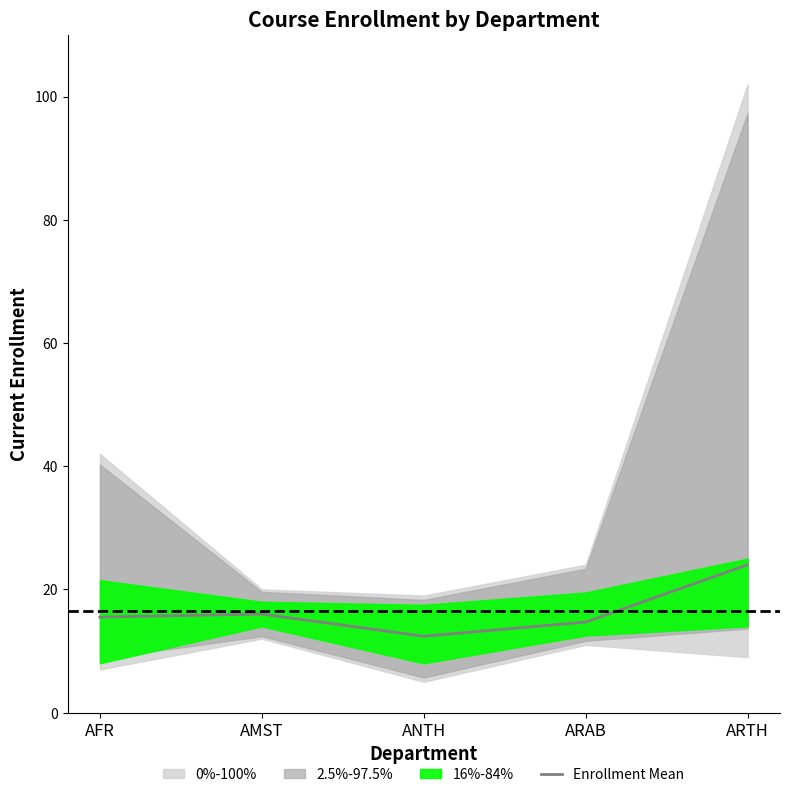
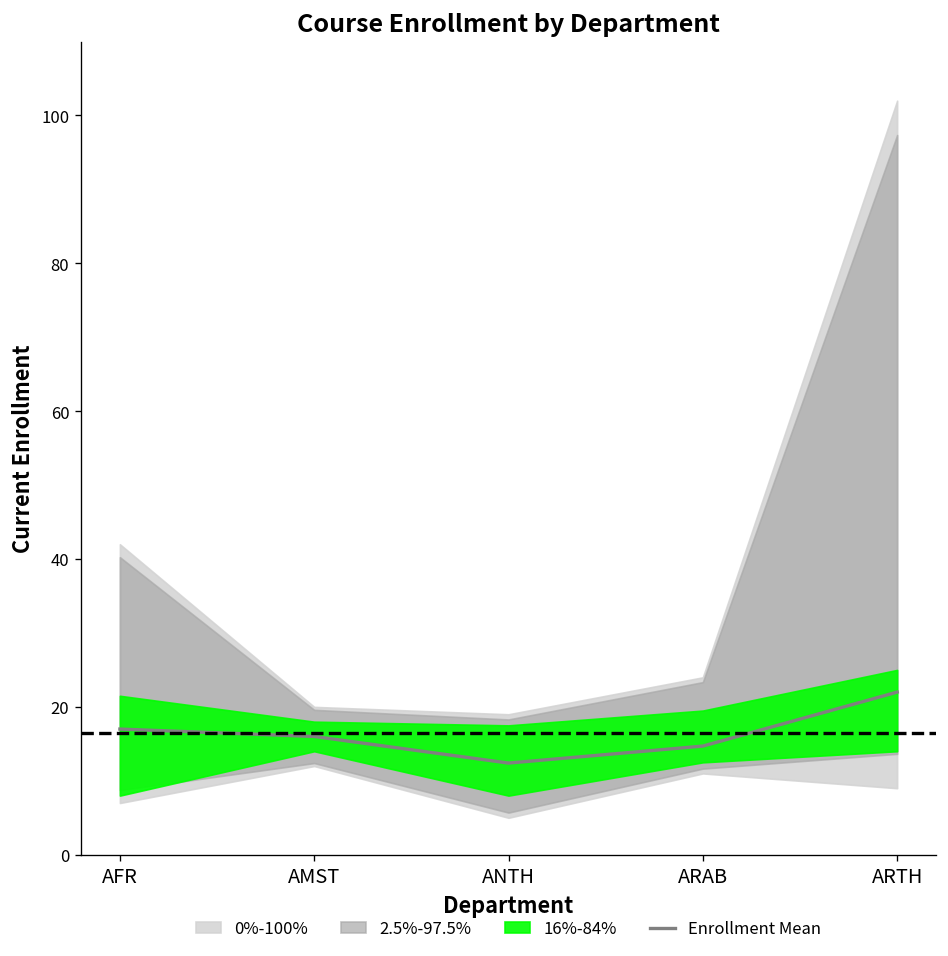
  {
    "Enrollment Mean": {
-     "AFR": 16,
+     "AFR": 17,
      "AMST": 16,
      "ANTH": 12,
      "ARAB": 15,
-     "ARTH": 24
+     "ARTH": 22
    }
  }
